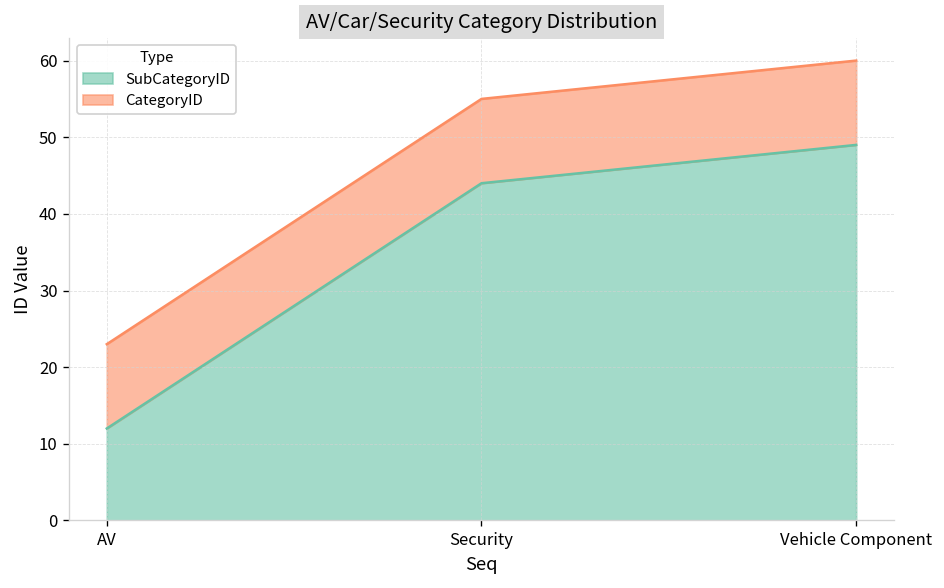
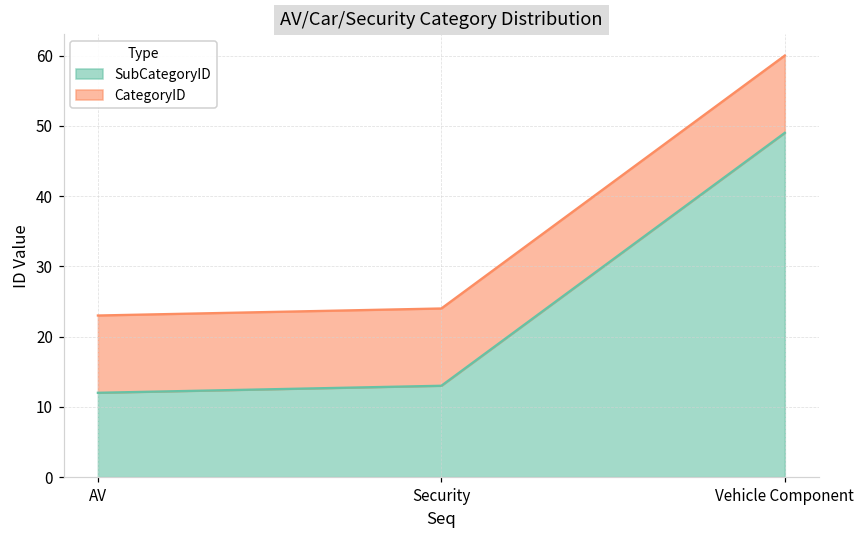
  {
    "SubCategoryID": {
      "AV": 12,
-     "Security": 44,
+     "Security": 13,
      "Vehicle Component": 49
    },
    "CategoryID": {
      "AV": 11,
      "Security": 11,
      "Vehicle Component": 11
    }
  }
